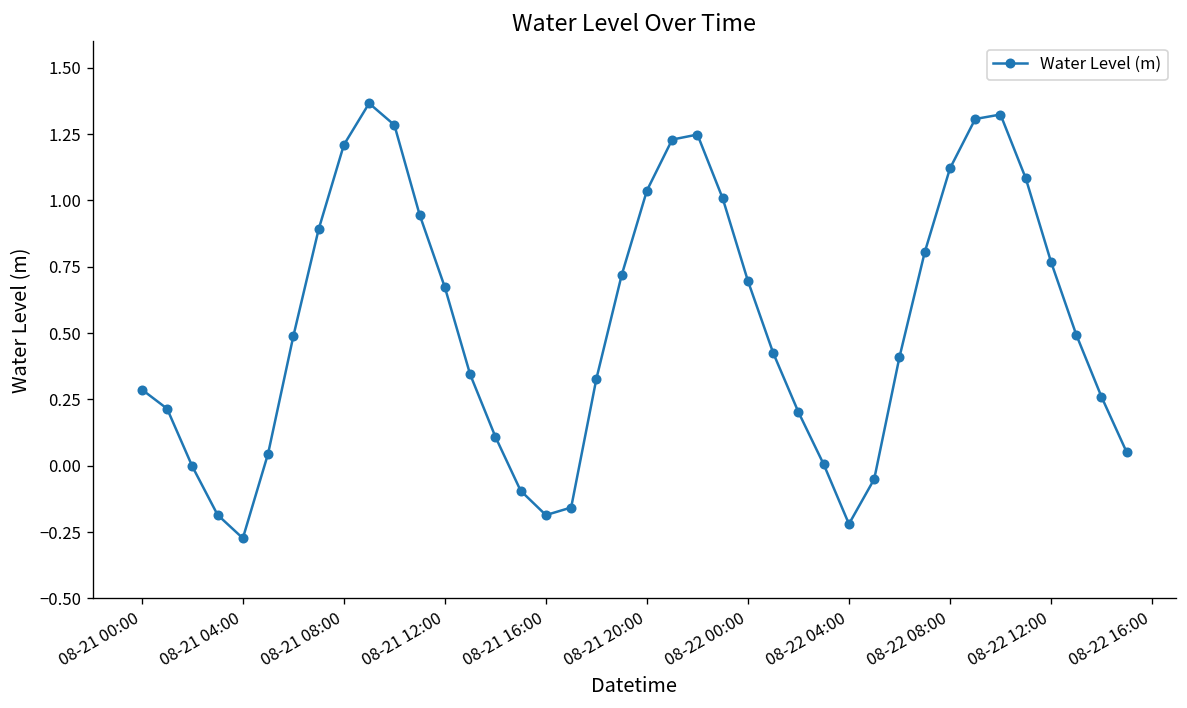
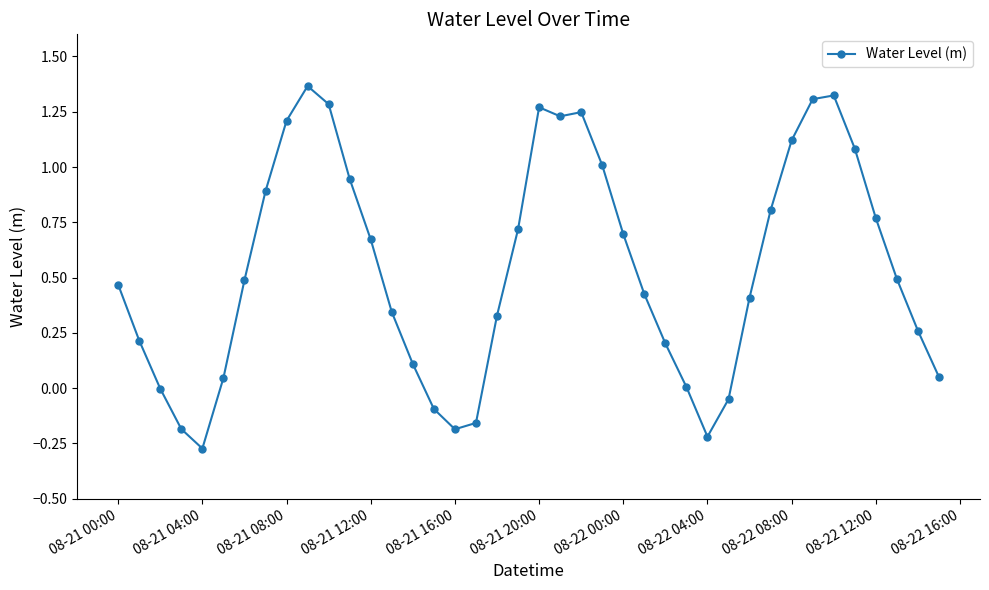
  {
-   "08-21 00:00": 0.29,
+   "08-21 00:00": 0.47,
    "08-21 04:00": -0.27,
    "08-21 08:00": 1.21,
    "08-21 12:00": 0.67,
    "08-21 16:00": -0.19,
-   "08-21 20:00": 1.04,
+   "08-21 20:00": 1.27,
    "08-22 00:00": 0.70,
    "08-22 04:00": -0.22,
    "08-22 08:00": 1.12,
    "08-22 12:00": 0.77
  }
